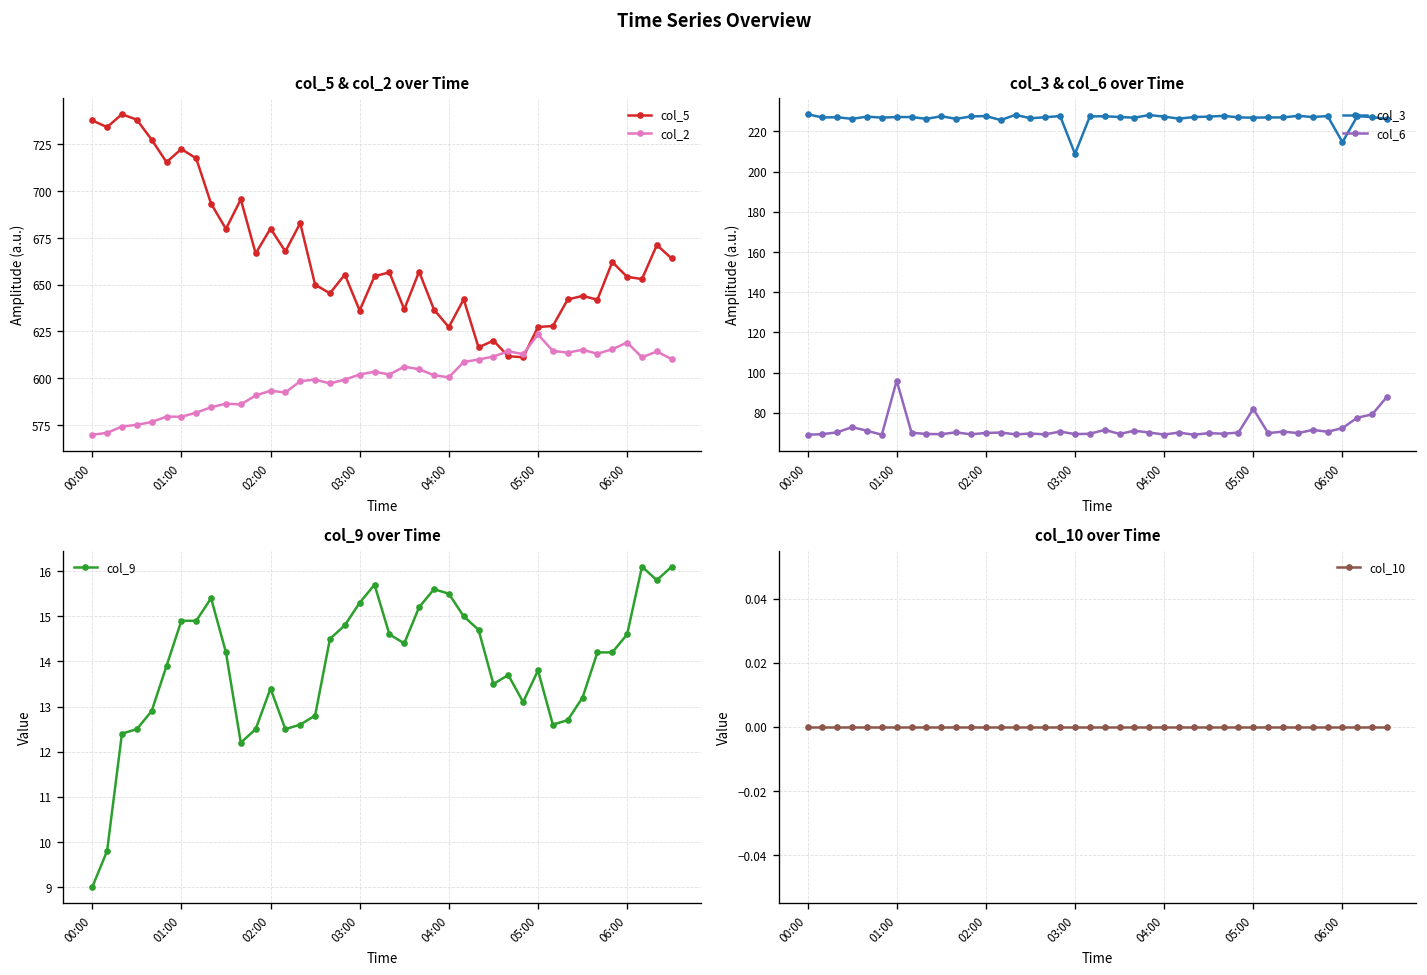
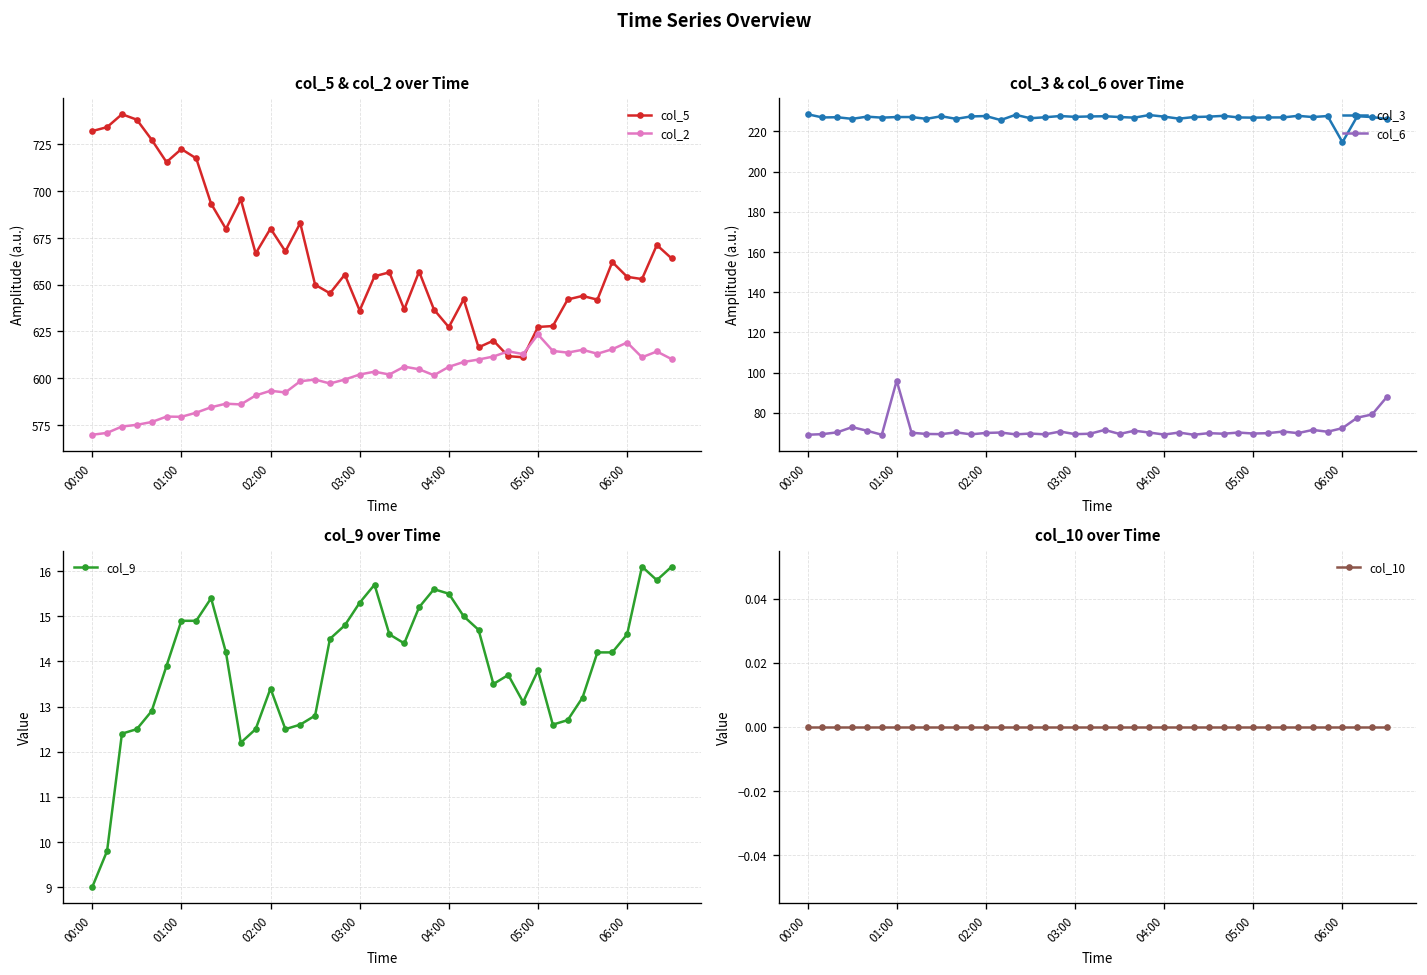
  {
    "col_5 & col_2 over Time": {
      "col_5": {
-       "00:00": 738,
+       "00:00": 732,
        "01:00": 723,
        "02:00": 680,
        "03:00": 636,
        "04:00": 627,
        "05:00": 627,
        "06:00": 654
      },
      "col_2": {
        "00:00": 570,
        "01:00": 579,
        "02:00": 593,
        "03:00": 602,
-       "04:00": 601,
+       "04:00": 606,
        "05:00": 623,
        "06:00": 619
      }
    },
    "col_3 & col_6 over Time": {
      "col_3": {
        "00:00": 229,
        "01:00": 227,
        "02:00": 228,
-       "03:00": 209,
+       "03:00": 227,
        "04:00": 227,
        "05:00": 227,
        "06:00": 215
      },
      "col_6": {
        "00:00": 69,
        "01:00": 96,
        "02:00": 70,
        "03:00": 69,
        "04:00": 69,
-       "05:00": 82,
+       "05:00": 70,
        "06:00": 72
      }
    },
    "col_9 over Time": {
      "00:00": 9.0,
      "01:00": 14.9,
      "02:00": 13.4,
      "03:00": 15.3,
      "04:00": 15.5,
      "05:00": 13.8,
      "06:00": 14.6
    },
    "col_10 over Time": {
      "00:00": 0.000,
      "01:00": 0.000,
      "02:00": 0.000,
      "03:00": 0.000,
      "04:00": 0.000,
      "05:00": 0.000,
      "06:00": 0.000
    }
  }
